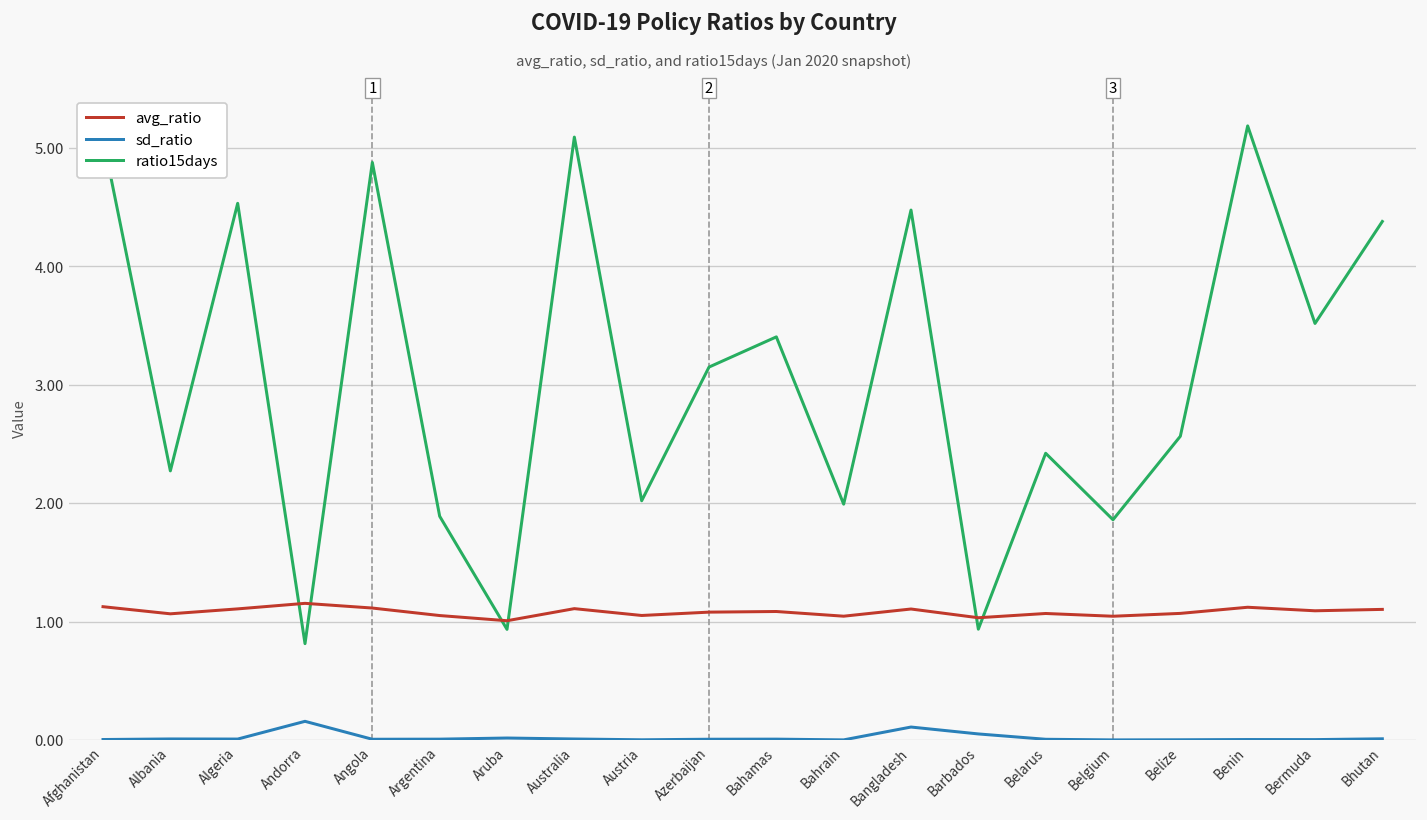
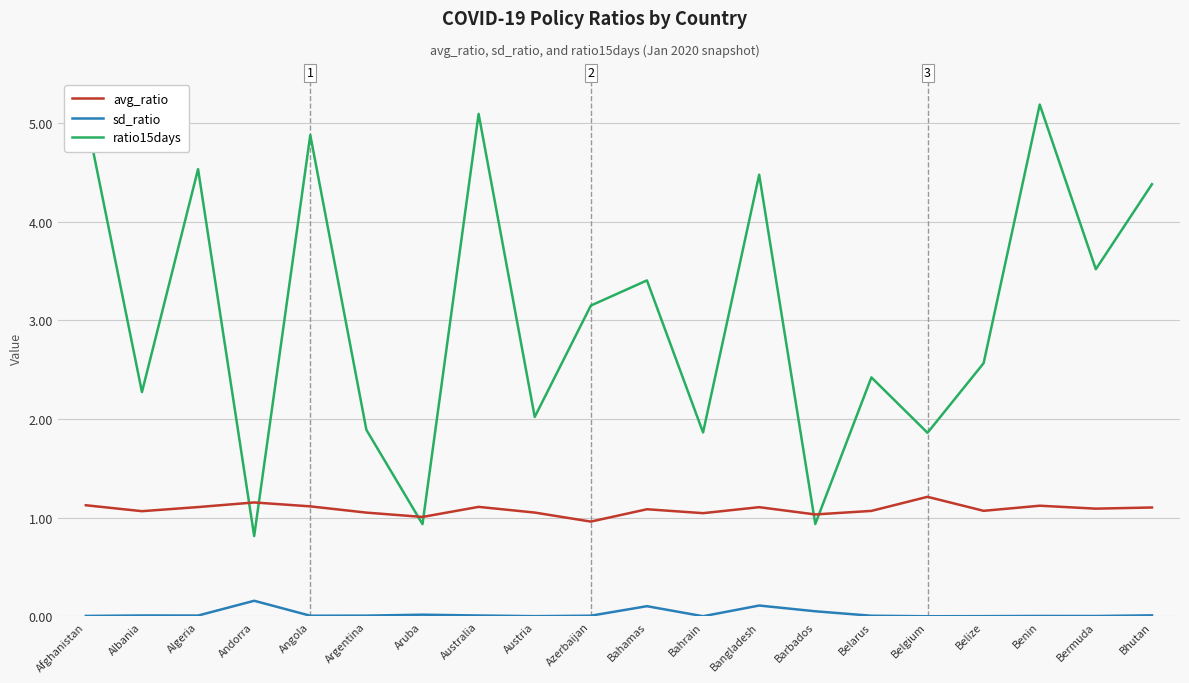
  {
    "avg_ratio": {
      "Afghanistan": 1.1,
      "Albania": 1.1,
      "Algeria": 1.1,
      "Andorra": 1.2,
      "Angola": 1.1,
      "Argentina": 1.1,
      "Aruba": 1.0,
      "Australia": 1.1,
      "Austria": 1.1,
-     "Azerbaijan": 1.1,
+     "Azerbaijan": 1.0,
      "Bahamas": 1.1,
      "Bahrain": 1.0,
      "Bangladesh": 1.1,
      "Barbados": 1.0,
      "Belarus": 1.1,
-     "Belgium": 1.0,
+     "Belgium": 1.2,
      "Belize": 1.1,
      "Benin": 1.1,
      "Bermuda": 1.1,
      "Bhutan": 1.1
    },
    "sd_ratio": {
      "Afghanistan": 0.0,
      "Albania": 0.0,
      "Algeria": 0.0,
      "Andorra": 0.2,
      "Angola": 0.0,
      "Argentina": 0.0,
      "Aruba": 0.0,
      "Australia": 0.0,
      "Austria": 0.0,
      "Azerbaijan": 0.0,
-     "Bahamas": 0.0,
+     "Bahamas": 0.1,
      "Bahrain": 0.0,
      "Bangladesh": 0.1,
      "Barbados": 0.1,
      "Belarus": 0.0,
      "Belgium": 0.0,
      "Belize": 0.0,
      "Benin": 0.0,
      "Bermuda": 0.0,
      "Bhutan": 0.0
    },
    "ratio15days": {
      "Albania": 2.3,
      "Algeria": 4.5,
      "Andorra": 0.8,
      "Angola": 4.9,
      "Argentina": 1.9,
      "Aruba": 0.9,
      "Australia": 5.1,
      "Austria": 2.0,
      "Azerbaijan": 3.1,
      "Bahamas": 3.4,
-     "Bahrain": 2.0,
+     "Bahrain": 1.9,
      "Bangladesh": 4.5,
      "Barbados": 0.9,
      "Belarus": 2.4,
      "Belgium": 1.9,
      "Belize": 2.6,
      "Benin": 5.2,
      "Bermuda": 3.5,
      "Bhutan": 4.4
    }
  }
